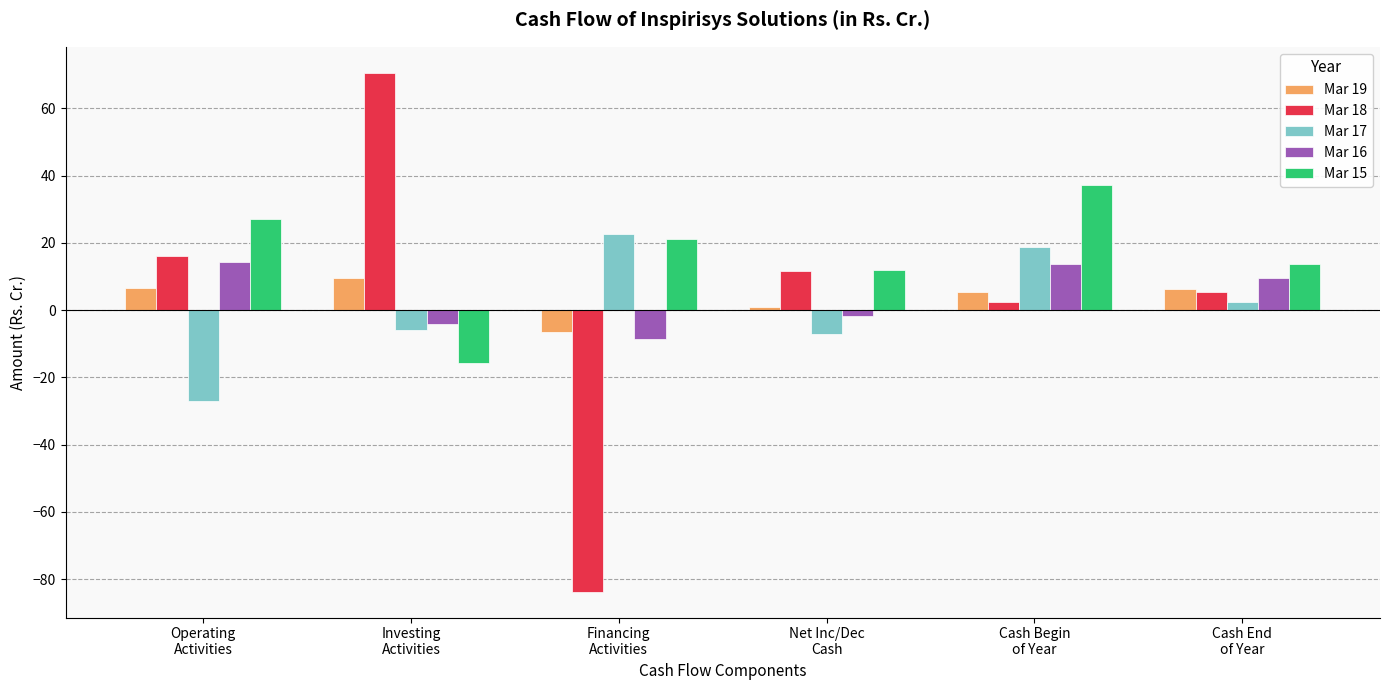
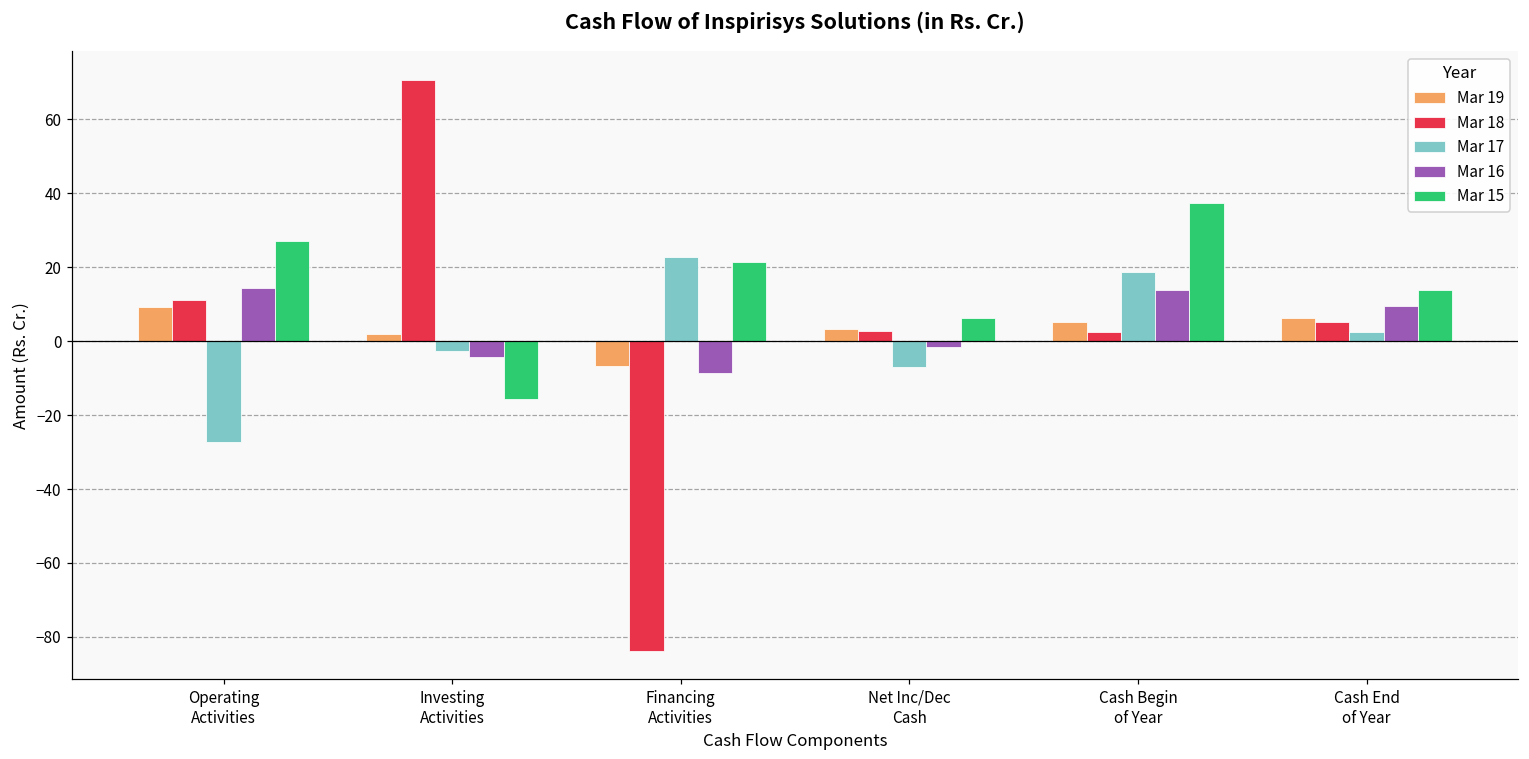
  {
    "Mar 19": {
-     "Operating Activities": 7,
-     "Investing Activities": 10,
+     "Operating Activities": 9,
+     "Investing Activities": 2,
      "Financing Activities": -7,
-     "Net Inc/Dec Cash": 1,
+     "Net Inc/Dec Cash": 3,
      "Cash Begin of Year": 5,
      "Cash End of Year": 6
    },
    "Mar 18": {
-     "Operating Activities": 16,
+     "Operating Activities": 11,
      "Investing Activities": 71,
      "Financing Activities": -84,
-     "Net Inc/Dec Cash": 12,
+     "Net Inc/Dec Cash": 3,
      "Cash Begin of Year": 2,
      "Cash End of Year": 5
    },
    "Mar 17": {
      "Operating Activities": -27,
-     "Investing Activities": -6,
+     "Investing Activities": -3,
      "Financing Activities": 23,
      "Net Inc/Dec Cash": -7,
      "Cash Begin of Year": 19,
      "Cash End of Year": 2
    },
    "Mar 16": {
      "Operating Activities": 14,
      "Investing Activities": -4,
      "Financing Activities": -9,
      "Net Inc/Dec Cash": -2,
      "Cash Begin of Year": 14,
      "Cash End of Year": 10
    },
    "Mar 15": {
      "Operating Activities": 27,
      "Investing Activities": -16,
      "Financing Activities": 21,
-     "Net Inc/Dec Cash": 12,
+     "Net Inc/Dec Cash": 6,
      "Cash Begin of Year": 37,
      "Cash End of Year": 14
    }
  }
